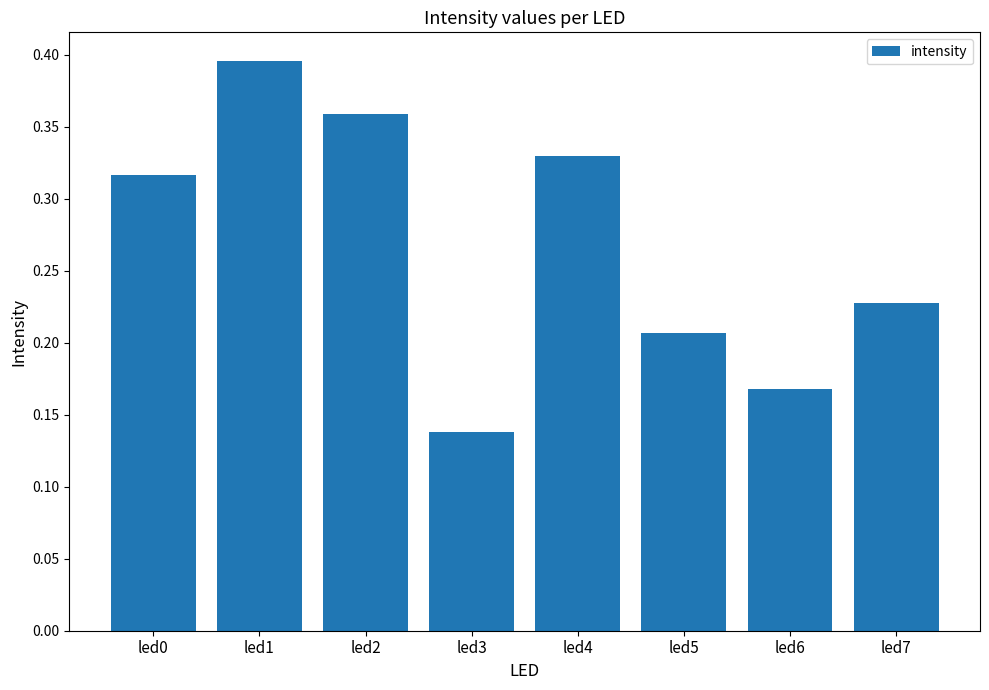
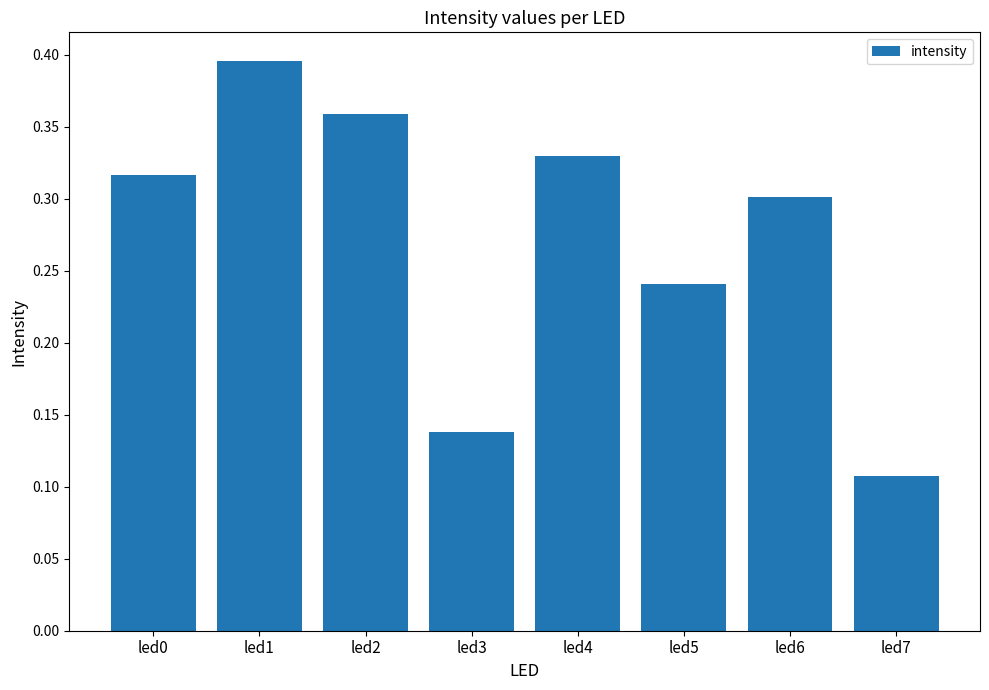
  {
    "led0": 0.317,
    "led1": 0.396,
    "led2": 0.358,
    "led3": 0.138,
    "led4": 0.329,
-   "led5": 0.207,
-   "led6": 0.168,
-   "led7": 0.228
+   "led5": 0.241,
+   "led6": 0.301,
+   "led7": 0.107
  }
